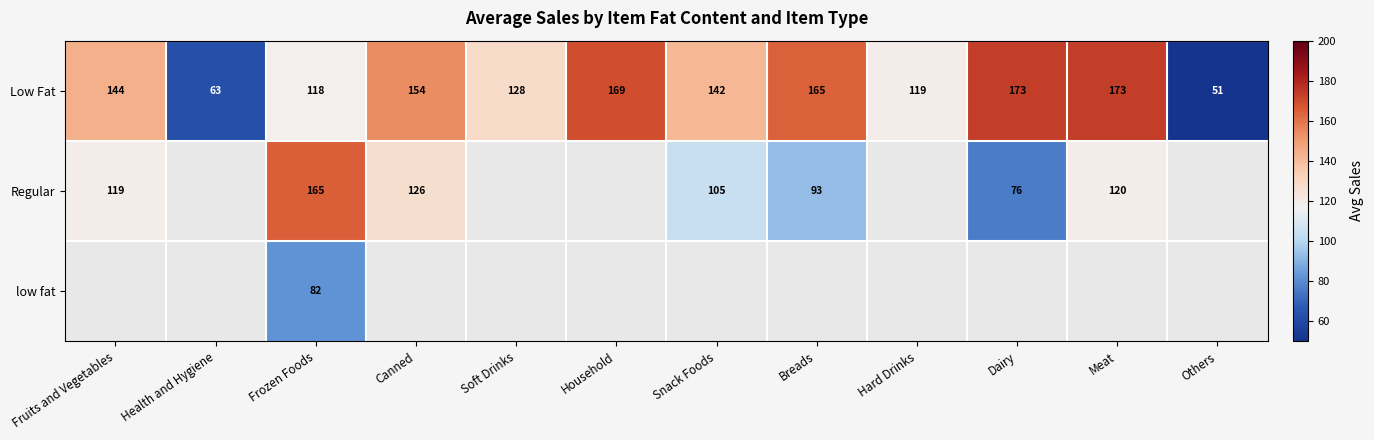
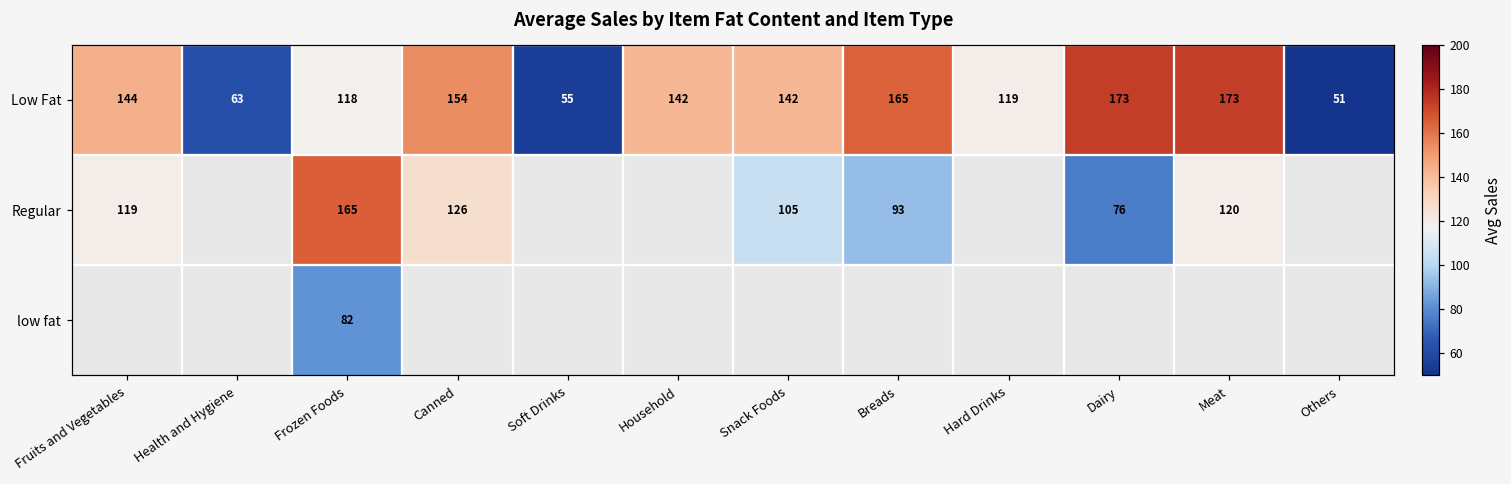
  {
    "Low Fat": {
      "Fruits and Vegetables": 144,
      "Health and Hygiene": 63,
      "Frozen Foods": 118,
      "Canned": 154,
-     "Soft Drinks": 128,
-     "Household": 169,
+     "Soft Drinks": 55,
+     "Household": 142,
      "Snack Foods": 142,
      "Breads": 165,
      "Hard Drinks": 119,
      "Dairy": 173,
      "Meat": 173,
      "Others": 51
    },
    "Regular": {
      "Fruits and Vegetables": 119,
      "Frozen Foods": 165,
      "Canned": 126,
      "Snack Foods": 105,
      "Breads": 93,
      "Dairy": 76,
      "Meat": 120
    },
    "low fat": {
      "Frozen Foods": 82
    }
  }
